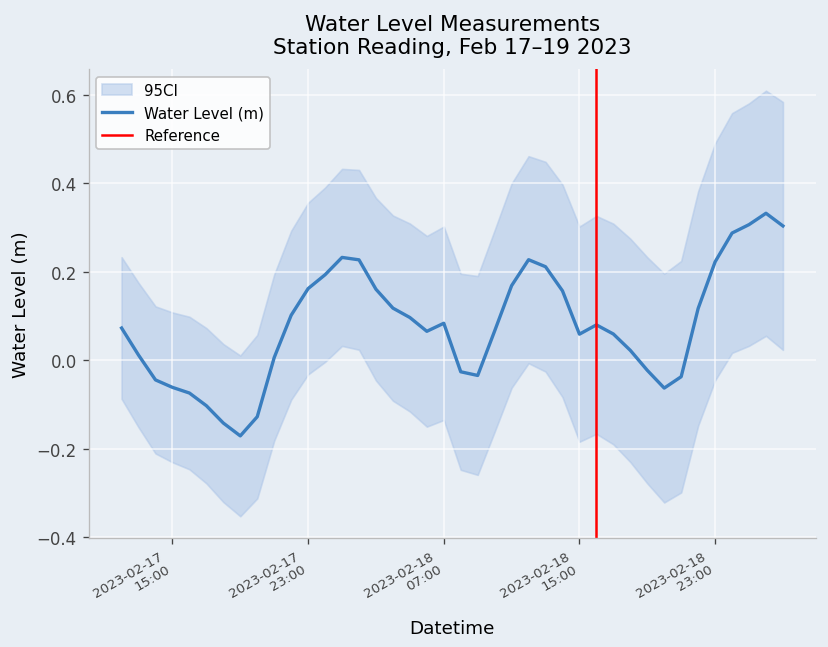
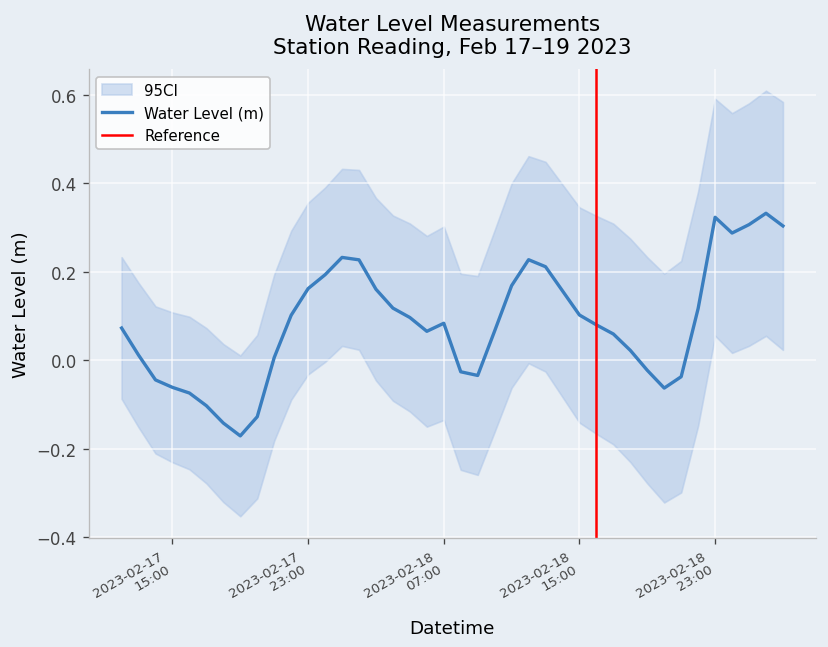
  {
    "Water Level (m)": {
      "2023-02-17 15:00": -0.06,
      "2023-02-17 23:00": 0.16,
      "2023-02-18 07:00": 0.08,
-     "2023-02-18 15:00": 0.06,
-     "2023-02-18 23:00": 0.22
+     "2023-02-18 15:00": 0.10,
+     "2023-02-18 23:00": 0.32
    }
  }
